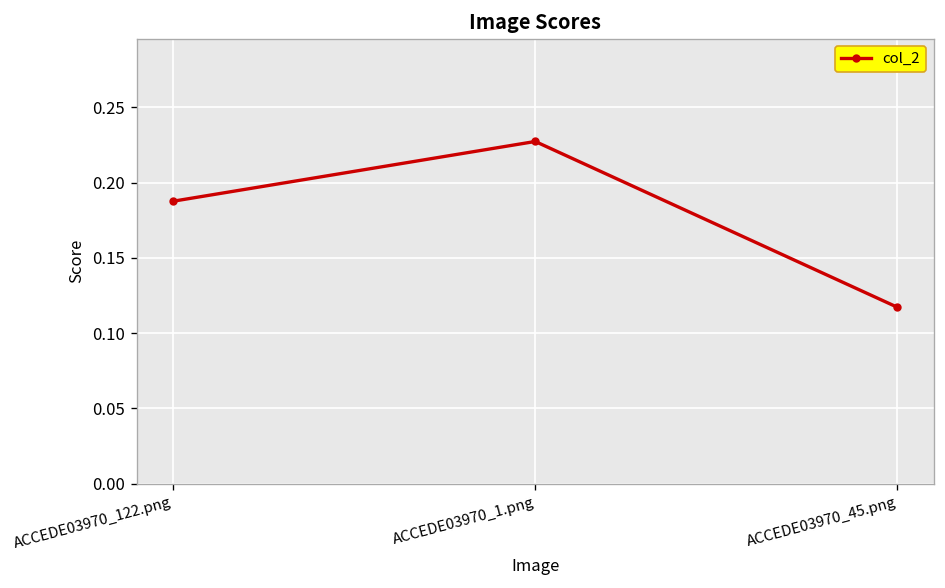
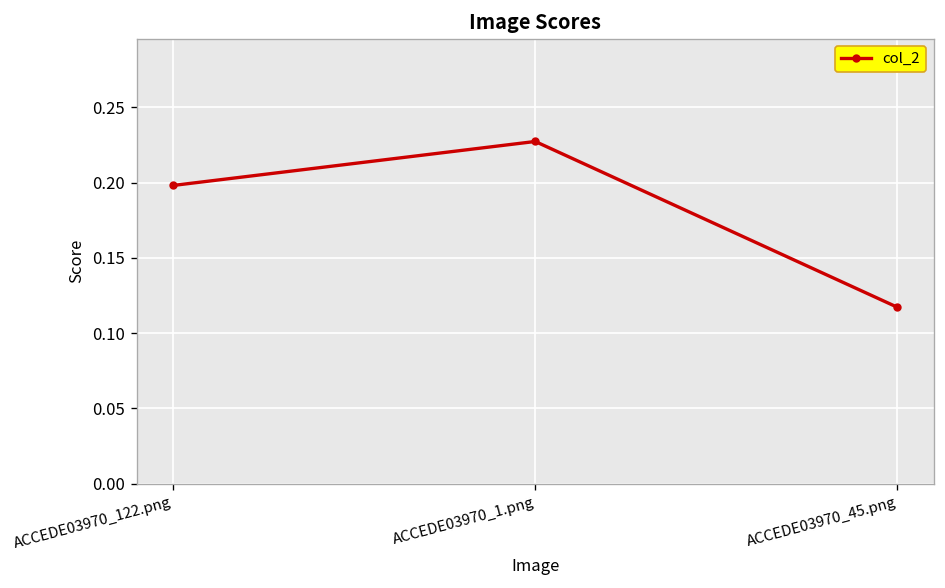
  {
-   "ACCEDE03970_122.png": 0.188,
+   "ACCEDE03970_122.png": 0.198,
    "ACCEDE03970_1.png": 0.227,
    "ACCEDE03970_45.png": 0.117
  }
